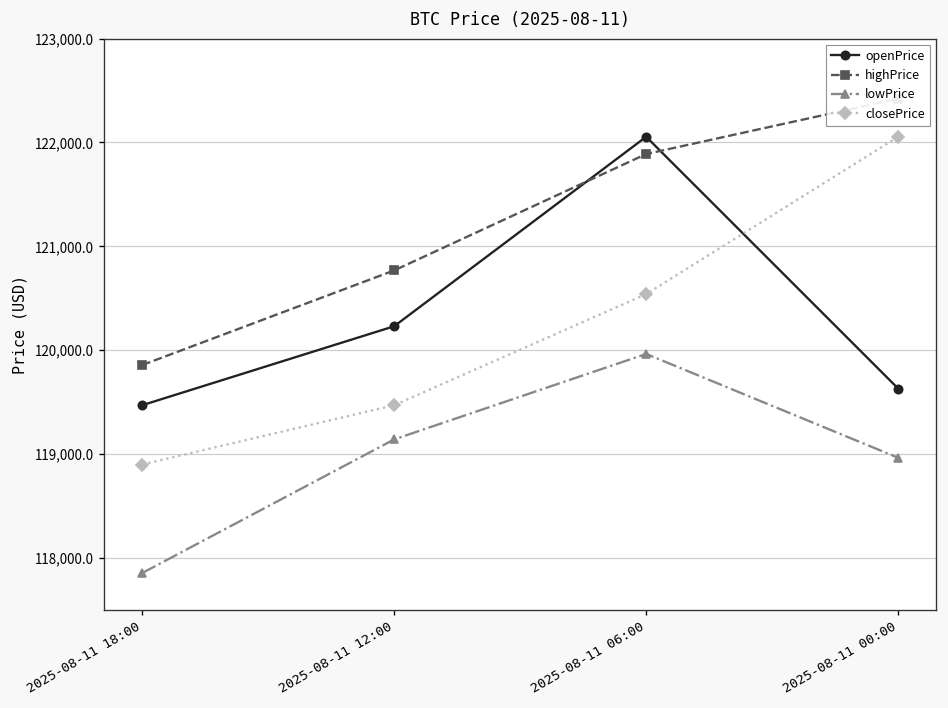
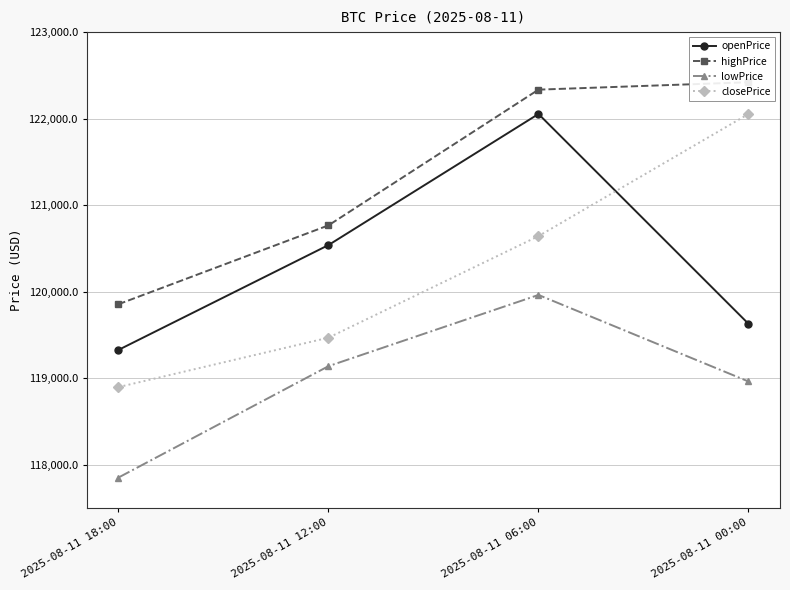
  {
    "openPrice": {
-     "2025-08-11 18:00": "119,500",
-     "2025-08-11 12:00": "120,200",
+     "2025-08-11 18:00": "119,300",
+     "2025-08-11 12:00": "120,500",
      "2025-08-11 06:00": "122,100",
      "2025-08-11 00:00": "119,600"
    },
    "highPrice": {
      "2025-08-11 18:00": "119,900",
      "2025-08-11 12:00": "120,800",
-     "2025-08-11 06:00": "121,900"
+     "2025-08-11 06:00": "122,300"
    },
    "lowPrice": {
      "2025-08-11 18:00": "117,900",
      "2025-08-11 12:00": "119,100",
      "2025-08-11 06:00": "120,000",
      "2025-08-11 00:00": "119,000"
    },
    "closePrice": {
      "2025-08-11 18:00": "118,900",
      "2025-08-11 12:00": "119,500",
-     "2025-08-11 06:00": "120,500",
+     "2025-08-11 06:00": "120,600",
      "2025-08-11 00:00": "122,100"
    }
  }
